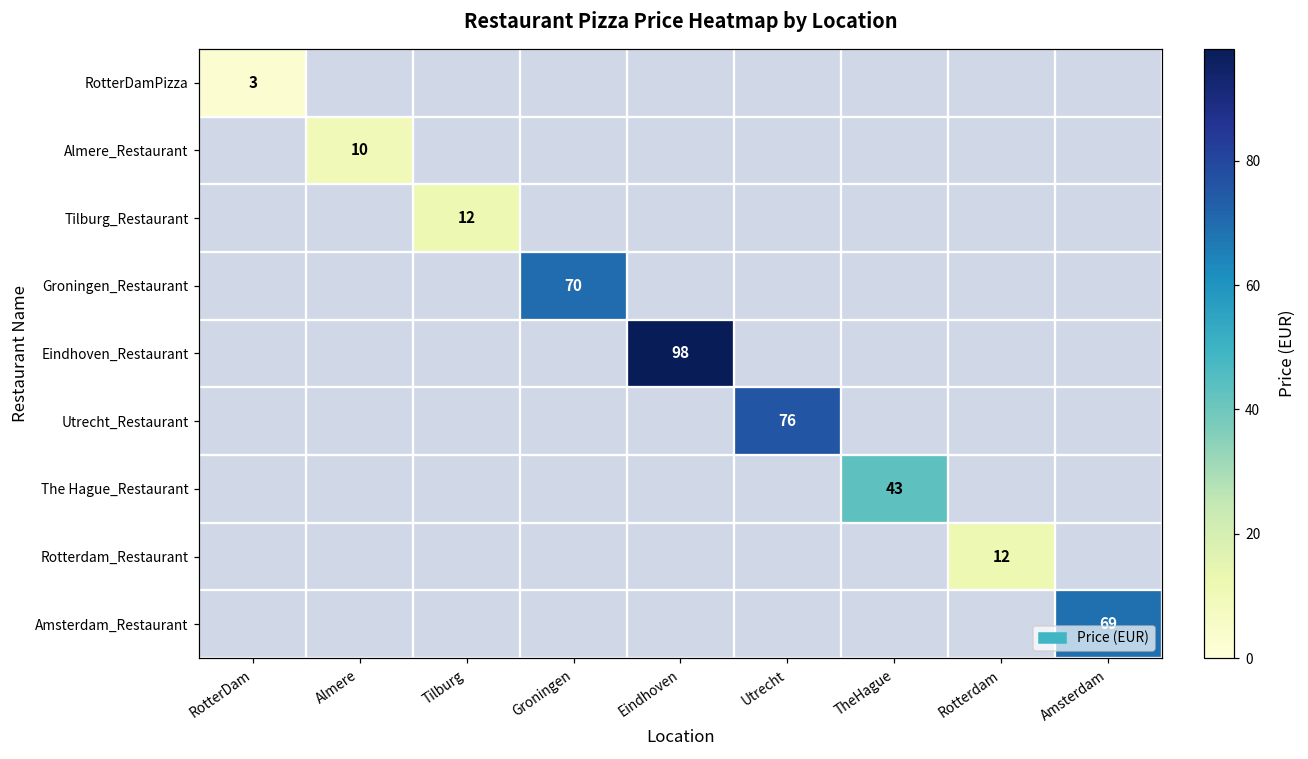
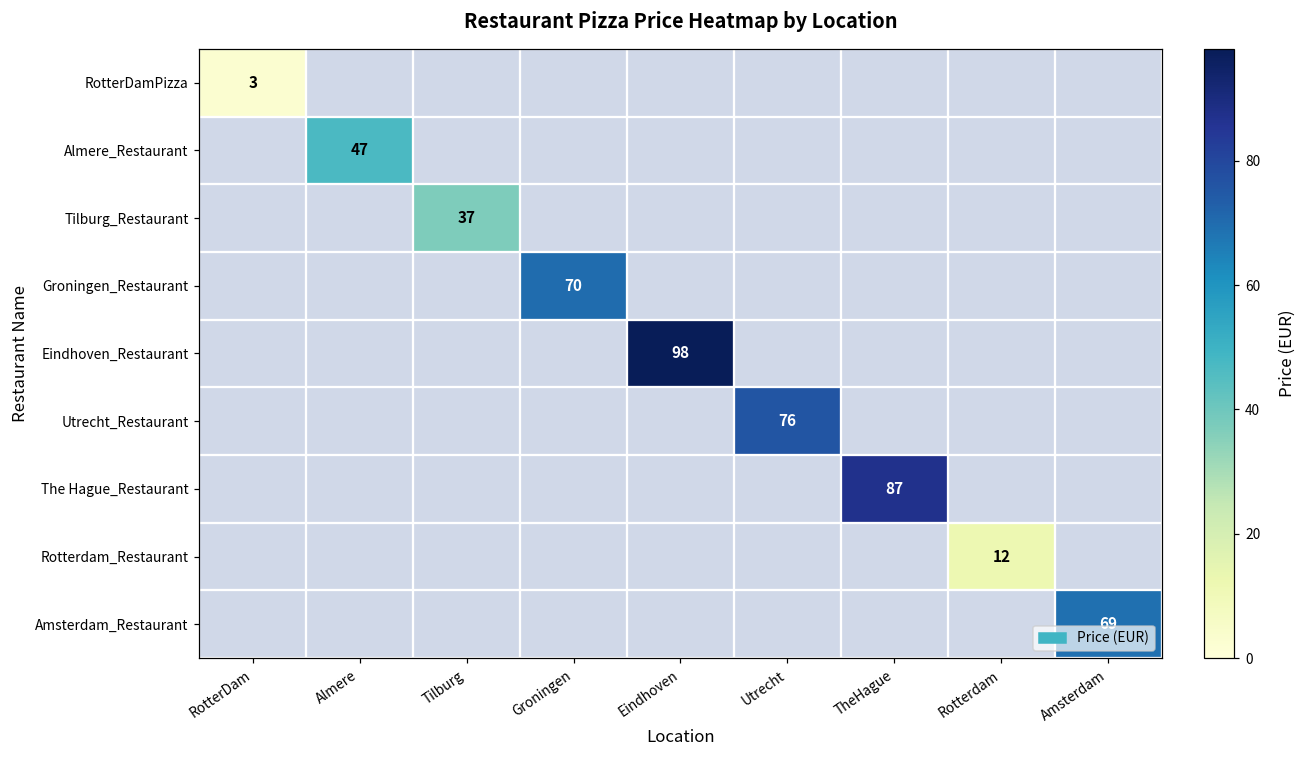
  {
    "RotterDamPizza": {
      "RotterDam": 3
    },
    "Almere_Restaurant": {
-     "Almere": 10
+     "Almere": 47
    },
    "Tilburg_Restaurant": {
-     "Tilburg": 12
+     "Tilburg": 37
    },
    "Groningen_Restaurant": {
      "Groningen": 70
    },
    "Eindhoven_Restaurant": {
      "Eindhoven": 98
    },
    "Utrecht_Restaurant": {
      "Utrecht": 76
    },
    "The Hague_Restaurant": {
-     "TheHague": 43
+     "TheHague": 87
    },
    "Rotterdam_Restaurant": {
      "Rotterdam": 12
    }
  }
